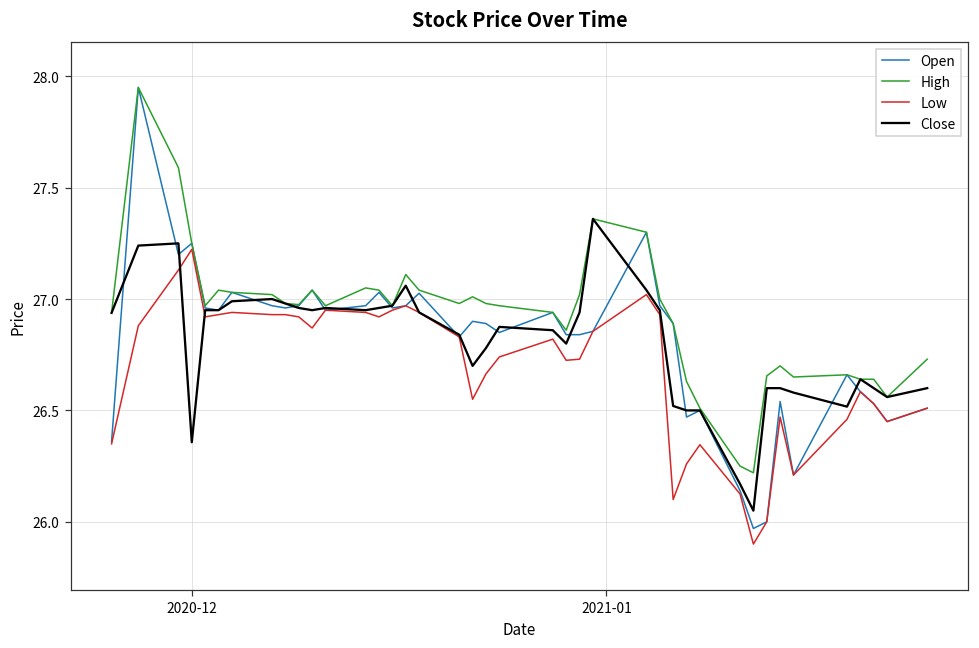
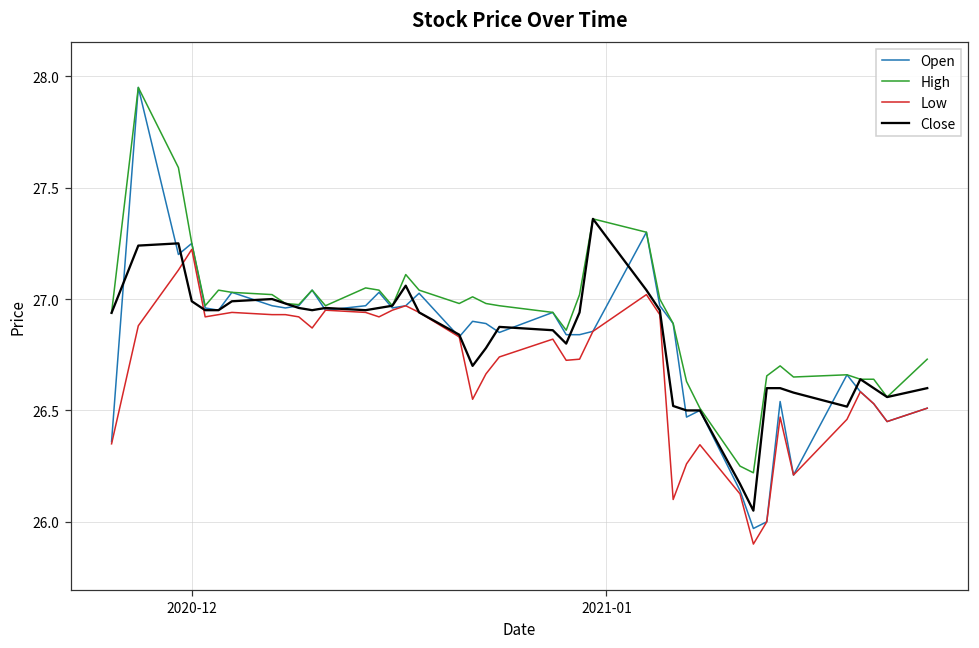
  {
    "Low": {
      "2020-12": 27.22
    },
    "Close": {
-     "2020-12": 26.36
+     "2020-12": 26.99
    }
  }
